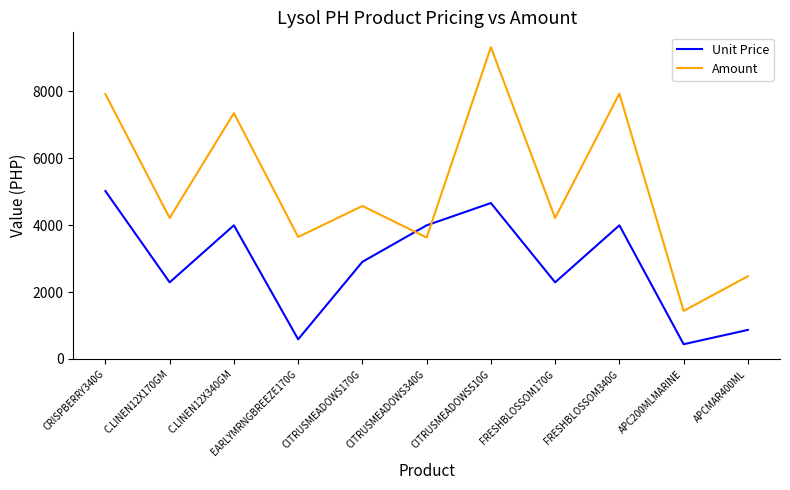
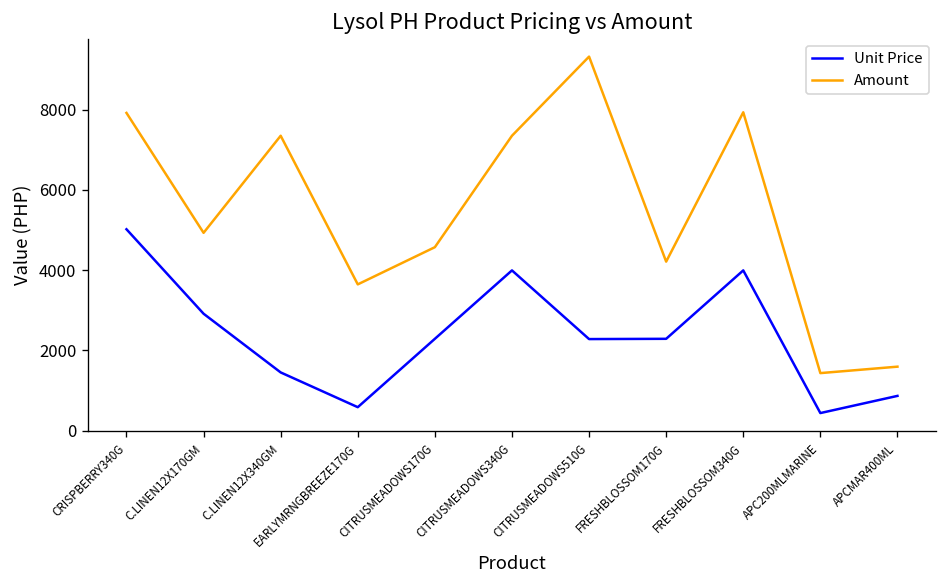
  {
    "Unit Price": {
      "CRISPBERRY340G": 5000,
-     "C.LINEN12X170GM": 2300,
-     "C.LINEN12X340GM": 4000,
+     "C.LINEN12X170GM": 2900,
+     "C.LINEN12X340GM": 1500,
      "EARLYMRNGBREEZE170G": 600,
-     "CITRUSMEADOWS170G": 2900,
+     "CITRUSMEADOWS170G": 2300,
      "CITRUSMEADOWS340G": 4000,
-     "CITRUSMEADOWS510G": 4700,
+     "CITRUSMEADOWS510G": 2300,
      "FRESHBLOSSOM170G": 2300,
      "FRESHBLOSSOM340G": 4000,
      "APC200MLMARINE": 400,
      "APCMAR400ML": 900
    },
    "Amount": {
      "CRISPBERRY340G": 7900,
-     "C.LINEN12X170GM": 4200,
+     "C.LINEN12X170GM": 4900,
      "C.LINEN12X340GM": 7300,
      "EARLYMRNGBREEZE170G": 3600,
      "CITRUSMEADOWS170G": 4600,
-     "CITRUSMEADOWS340G": 3600,
+     "CITRUSMEADOWS340G": 7300,
      "CITRUSMEADOWS510G": 9300,
      "FRESHBLOSSOM170G": 4200,
      "FRESHBLOSSOM340G": 7900,
      "APC200MLMARINE": 1400,
-     "APCMAR400ML": 2500
+     "APCMAR400ML": 1600
    }
  }
